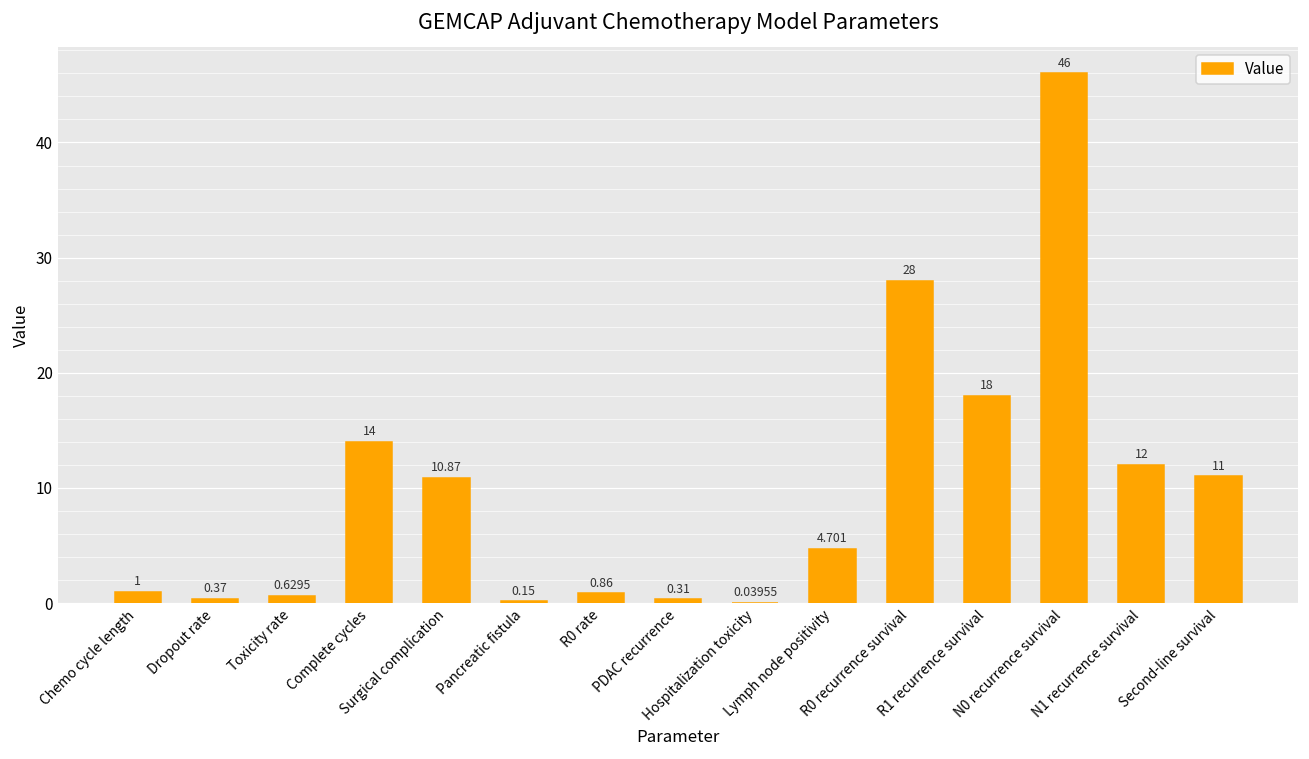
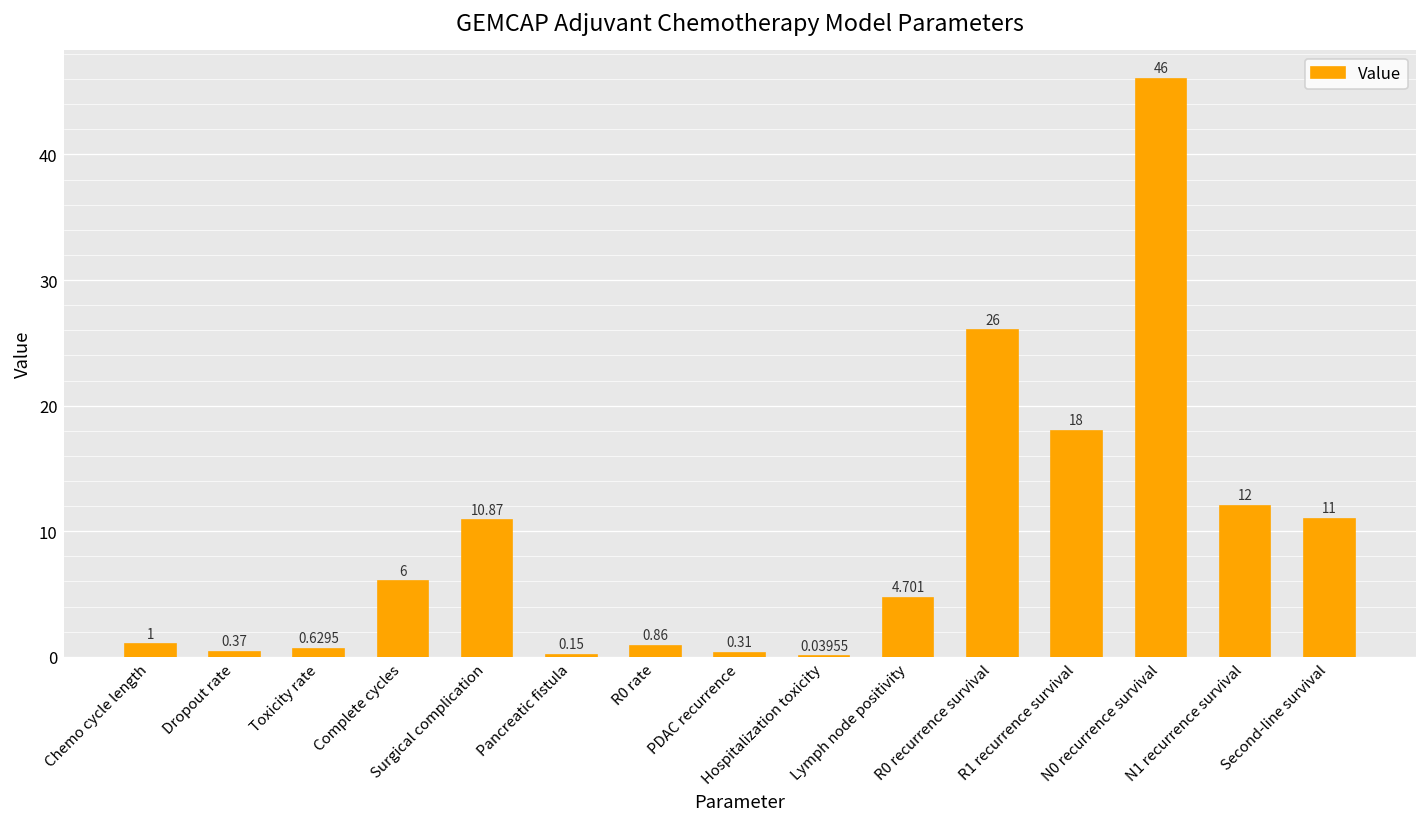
  {
    "Chemo cycle length": 1,
    "Dropout rate": 0.37,
    "Toxicity rate": 0.6295,
-   "Complete cycles": 14,
+   "Complete cycles": 6,
    "Surgical complication": 10.87,
    "Pancreatic fistula": 0.15,
    "R0 rate": 0.86,
    "PDAC recurrence": 0.31,
    "Hospitalization toxicity": 0.03955,
    "Lymph node positivity": 4.701,
-   "R0 recurrence survival": 28,
+   "R0 recurrence survival": 26,
    "R1 recurrence survival": 18,
    "N0 recurrence survival": 46,
    "N1 recurrence survival": 12,
    "Second-line survival": 11
  }
